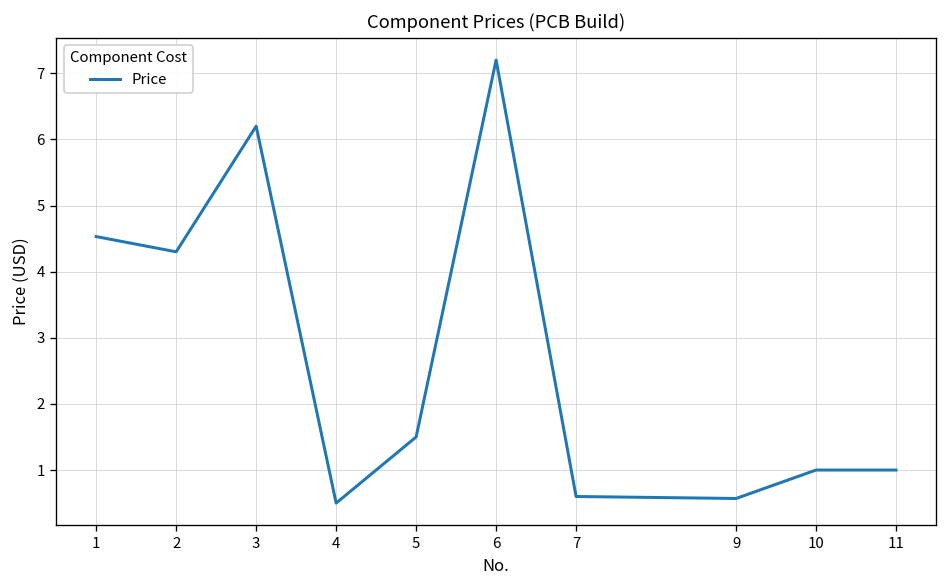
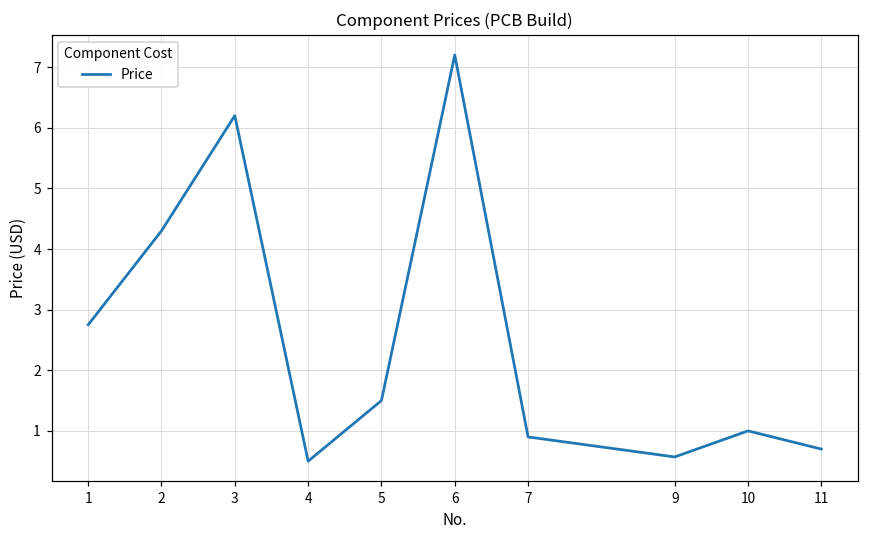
  {
-   "1": 4.5,
+   "1": 2.8,
    "2": 4.3,
    "3": 6.2,
    "4": 0.5,
    "5": 1.5,
    "6": 7.2,
-   "7": 0.6,
+   "7": 0.9,
    "9": 0.6,
    "10": 1.0,
-   "11": 1.0
+   "11": 0.7
  }
